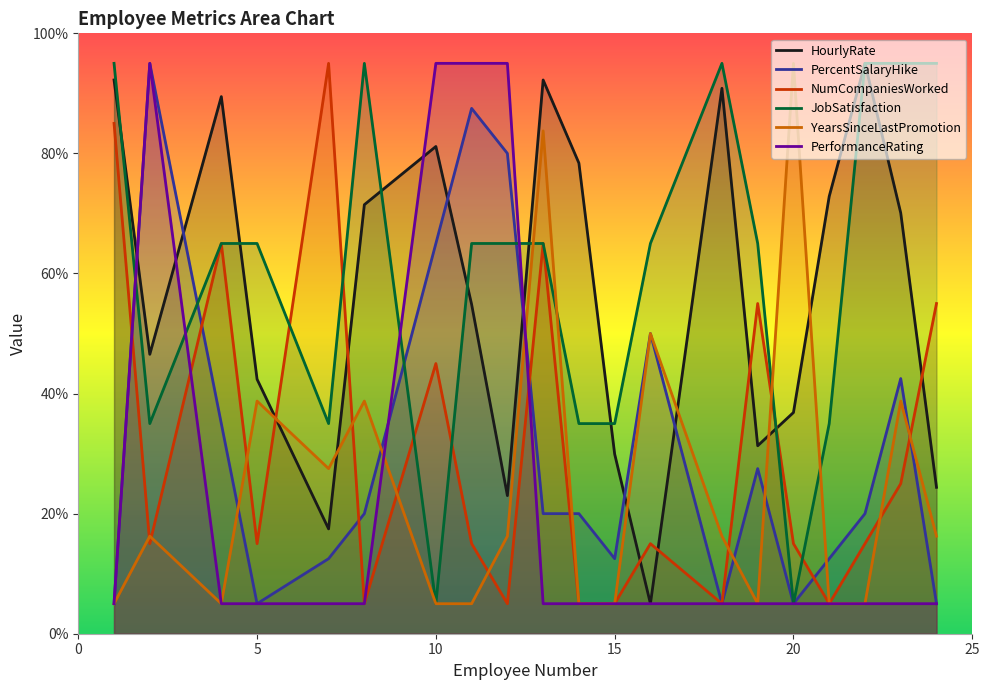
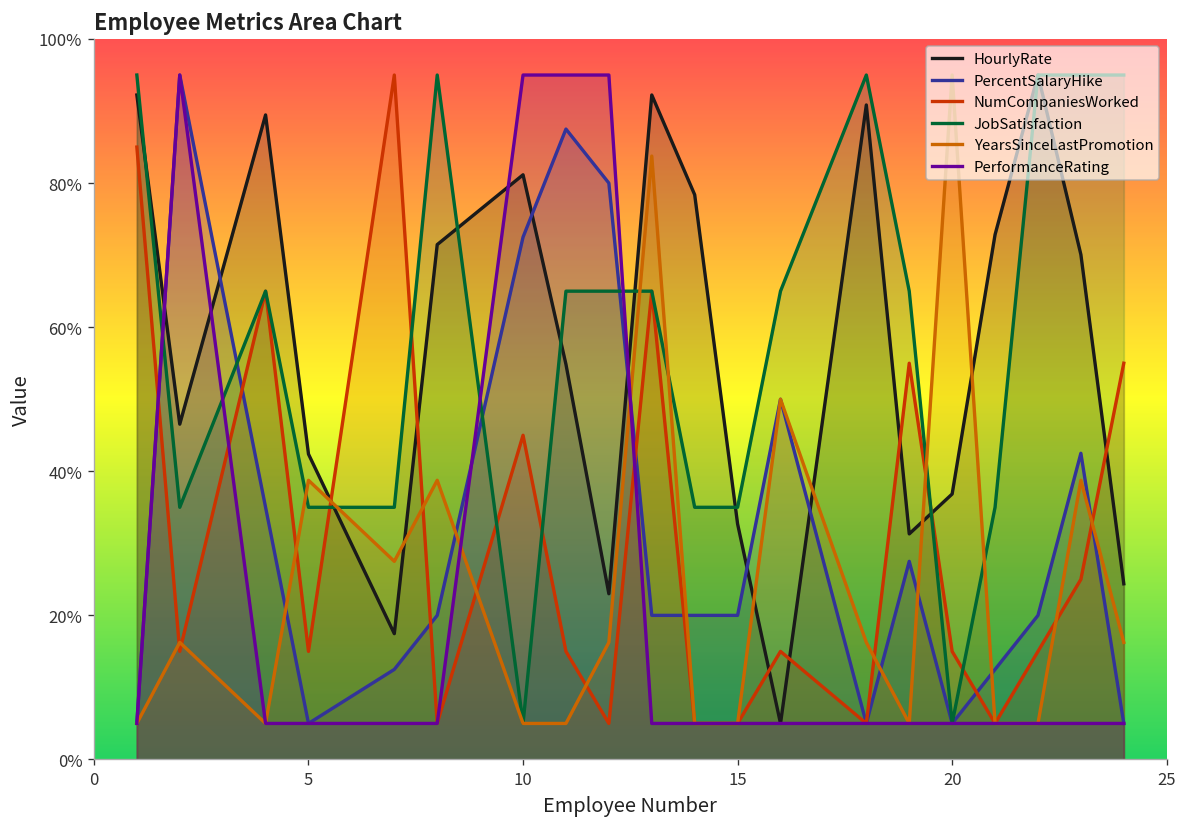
  {
    "HourlyRate": {
      "5": "42%",
      "10": "81%",
-     "15": "30%",
+     "15": "33%",
      "20": "37%"
    },
    "PercentSalaryHike": {
-     "10": "65%",
-     "15": "13%"
+     "10": "73%",
+     "15": "20%"
    },
    "JobSatisfaction": {
-     "5": "65%",
+     "5": "35%",
      "15": "35%"
    },
    "PerformanceRating": {
      "10": "95%"
    }
  }
